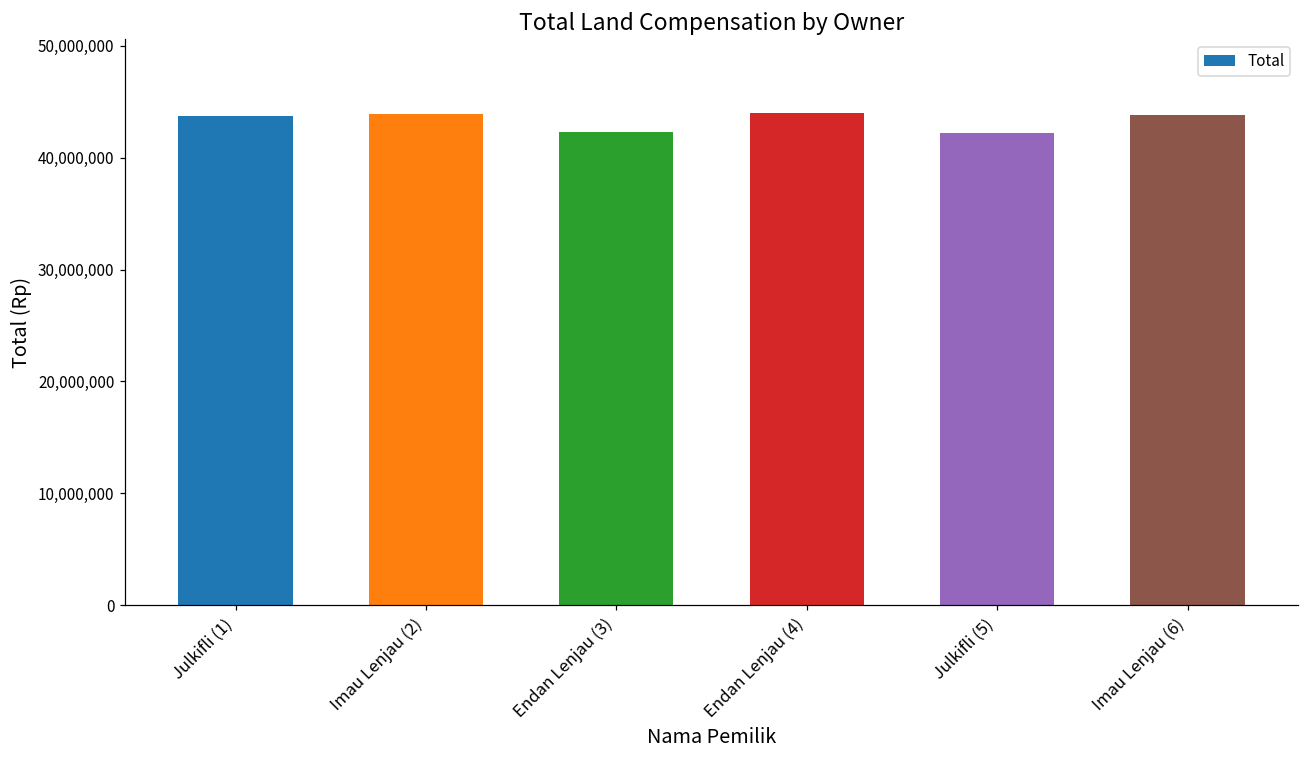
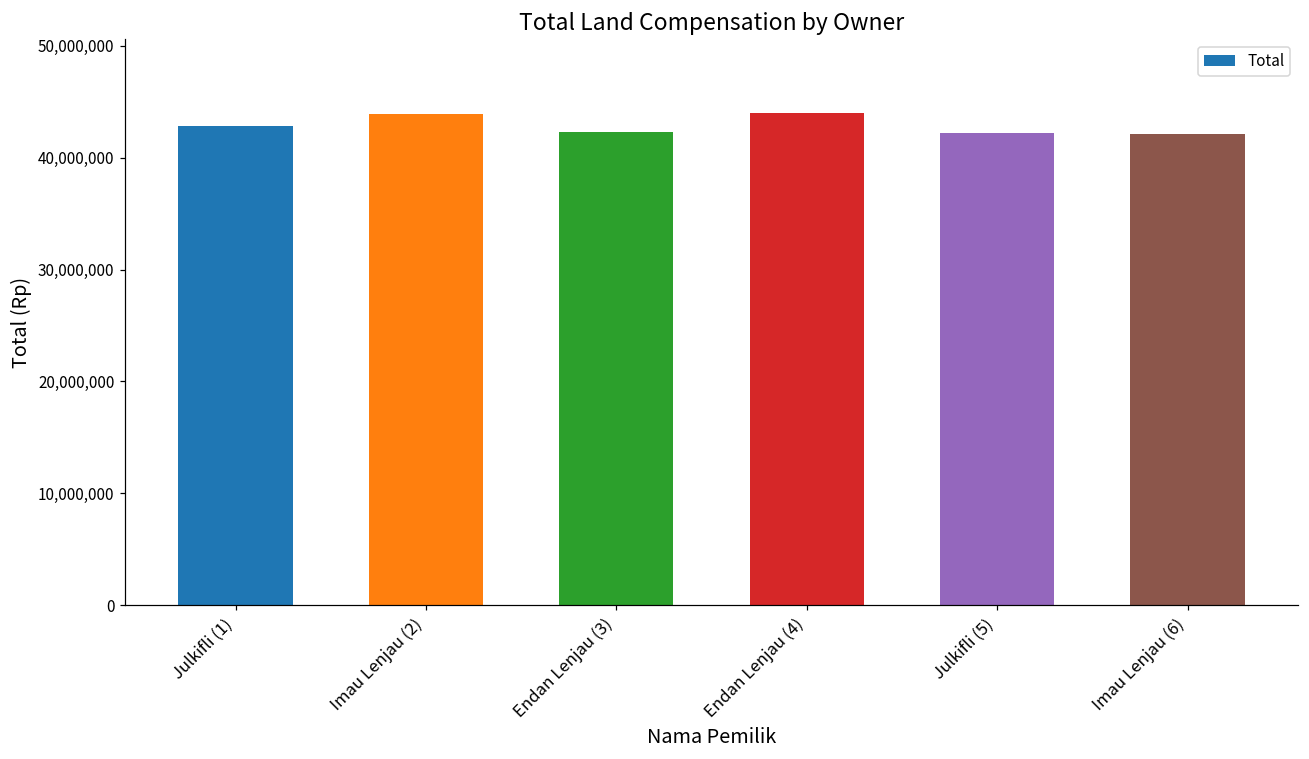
  {
-   "Julkifli (1)": "43,700,000",
+   "Julkifli (1)": "42,800,000",
    "Imau Lenjau (2)": "43,900,000",
    "Endan Lenjau (3)": "42,300,000",
    "Endan Lenjau (4)": "44,000,000",
    "Julkifli (5)": "42,200,000",
-   "Imau Lenjau (6)": "43,800,000"
+   "Imau Lenjau (6)": "42,100,000"
  }
